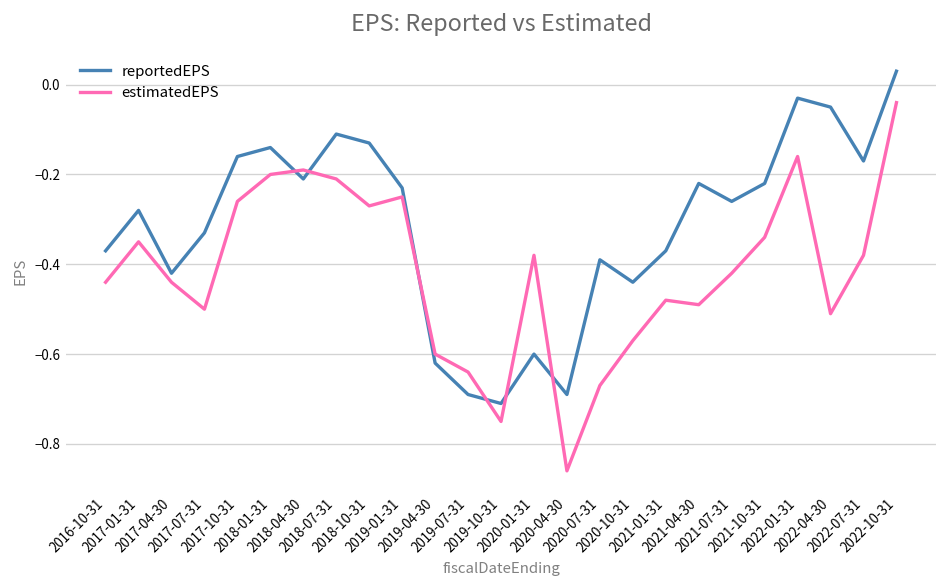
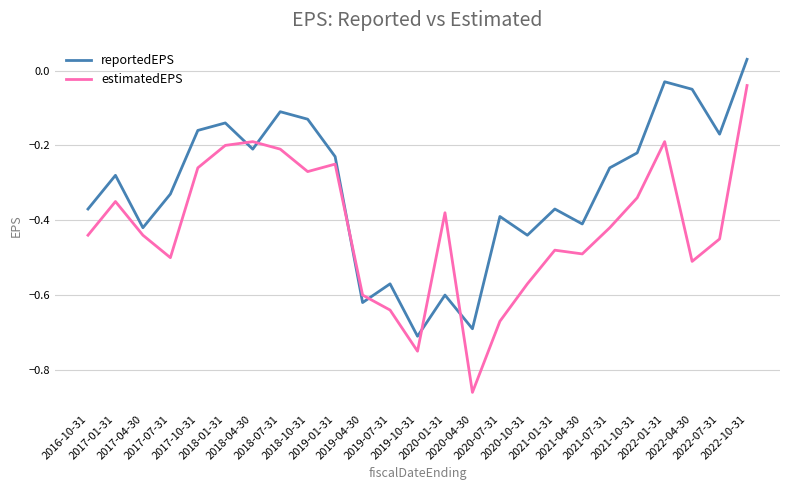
  {
    "reportedEPS": {
      "2016-10-31": -0.37,
      "2017-01-31": -0.28,
      "2017-04-30": -0.42,
      "2017-07-31": -0.33,
      "2017-10-31": -0.16,
      "2018-01-31": -0.14,
      "2018-04-30": -0.21,
      "2018-07-31": -0.11,
      "2018-10-31": -0.13,
      "2019-01-31": -0.23,
      "2019-04-30": -0.62,
-     "2019-07-31": -0.69,
+     "2019-07-31": -0.57,
      "2019-10-31": -0.71,
      "2020-01-31": -0.60,
      "2020-04-30": -0.69,
      "2020-07-31": -0.39,
      "2020-10-31": -0.44,
      "2021-01-31": -0.37,
-     "2021-04-30": -0.22,
+     "2021-04-30": -0.41,
      "2021-07-31": -0.26,
      "2021-10-31": -0.22,
      "2022-01-31": -0.03,
      "2022-04-30": -0.05,
      "2022-07-31": -0.17,
      "2022-10-31": 0.03
    },
    "estimatedEPS": {
      "2016-10-31": -0.44,
      "2017-01-31": -0.35,
      "2017-04-30": -0.44,
      "2017-07-31": -0.50,
      "2017-10-31": -0.26,
      "2018-01-31": -0.20,
      "2018-04-30": -0.19,
      "2018-07-31": -0.21,
      "2018-10-31": -0.27,
      "2019-01-31": -0.25,
      "2019-04-30": -0.60,
      "2019-07-31": -0.64,
      "2019-10-31": -0.75,
      "2020-01-31": -0.38,
      "2020-04-30": -0.86,
      "2020-07-31": -0.67,
      "2020-10-31": -0.57,
      "2021-01-31": -0.48,
      "2021-04-30": -0.49,
      "2021-07-31": -0.42,
      "2021-10-31": -0.34,
-     "2022-01-31": -0.16,
+     "2022-01-31": -0.19,
      "2022-04-30": -0.51,
-     "2022-07-31": -0.38,
+     "2022-07-31": -0.45,
      "2022-10-31": -0.04
    }
  }
